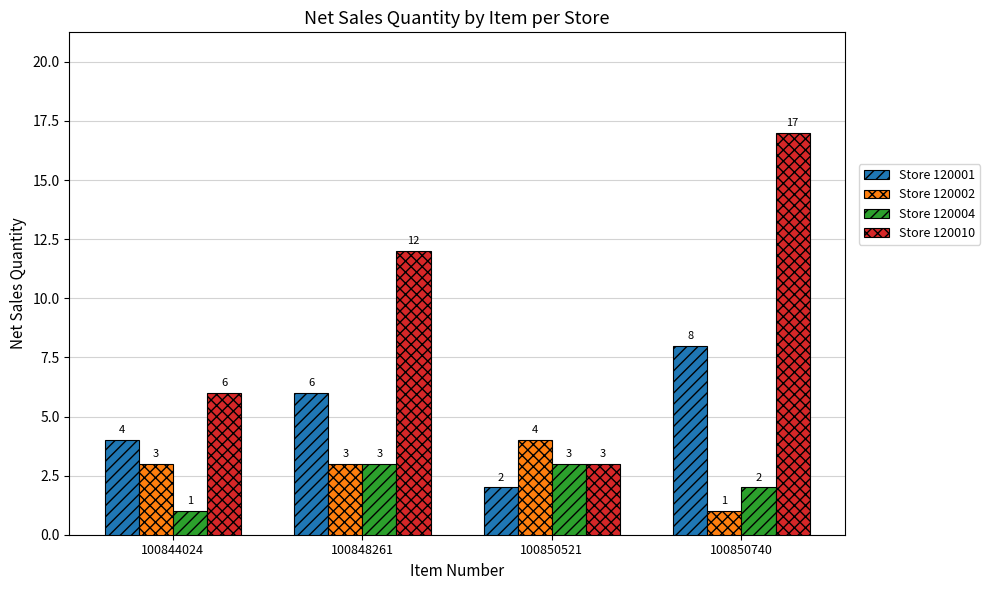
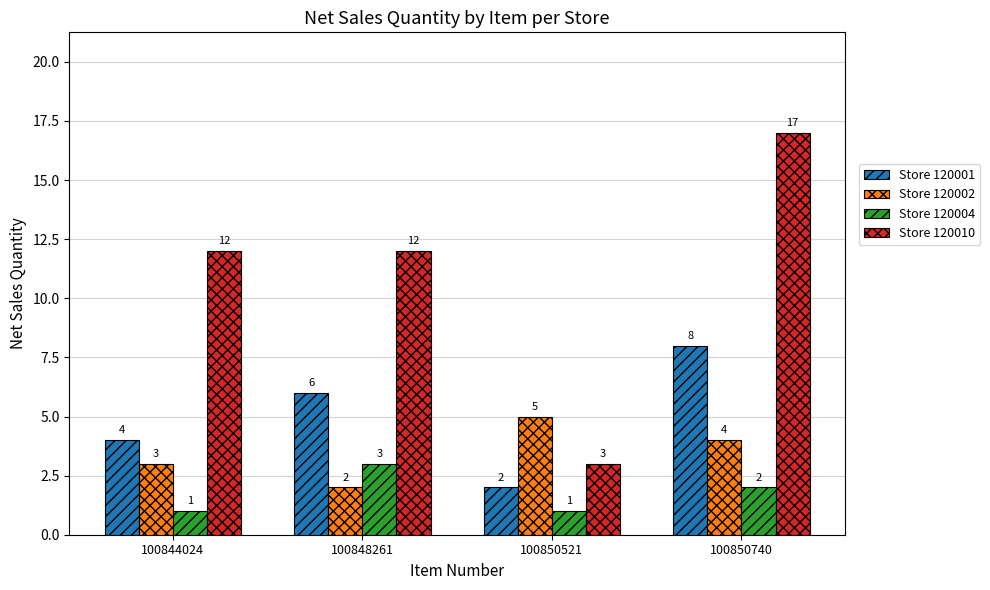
  {
    "Store 120001": {
      "100844024": 4,
      "100848261": 6,
      "100850521": 2,
      "100850740": 8
    },
    "Store 120002": {
      "100844024": 3,
-     "100848261": 3,
-     "100850521": 4,
-     "100850740": 1
+     "100848261": 2,
+     "100850521": 5,
+     "100850740": 4
    },
    "Store 120004": {
      "100844024": 1,
      "100848261": 3,
-     "100850521": 3,
+     "100850521": 1,
      "100850740": 2
    },
    "Store 120010": {
-     "100844024": 6,
+     "100844024": 12,
      "100848261": 12,
      "100850521": 3,
      "100850740": 17
    }
  }
